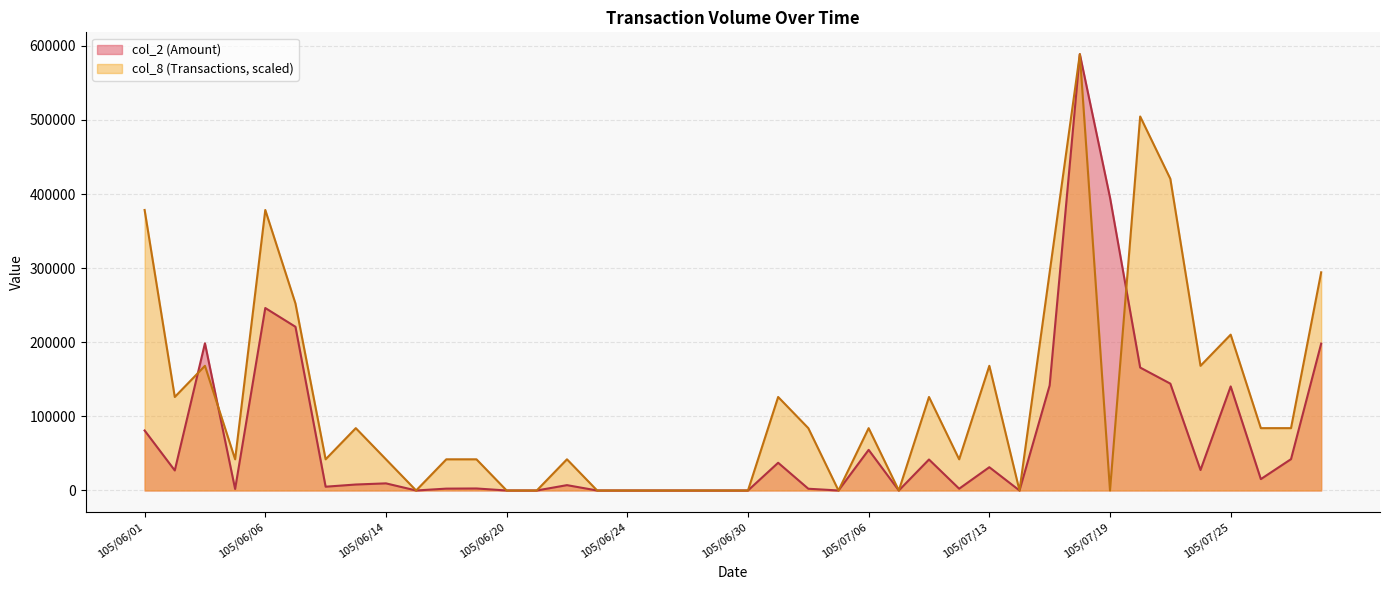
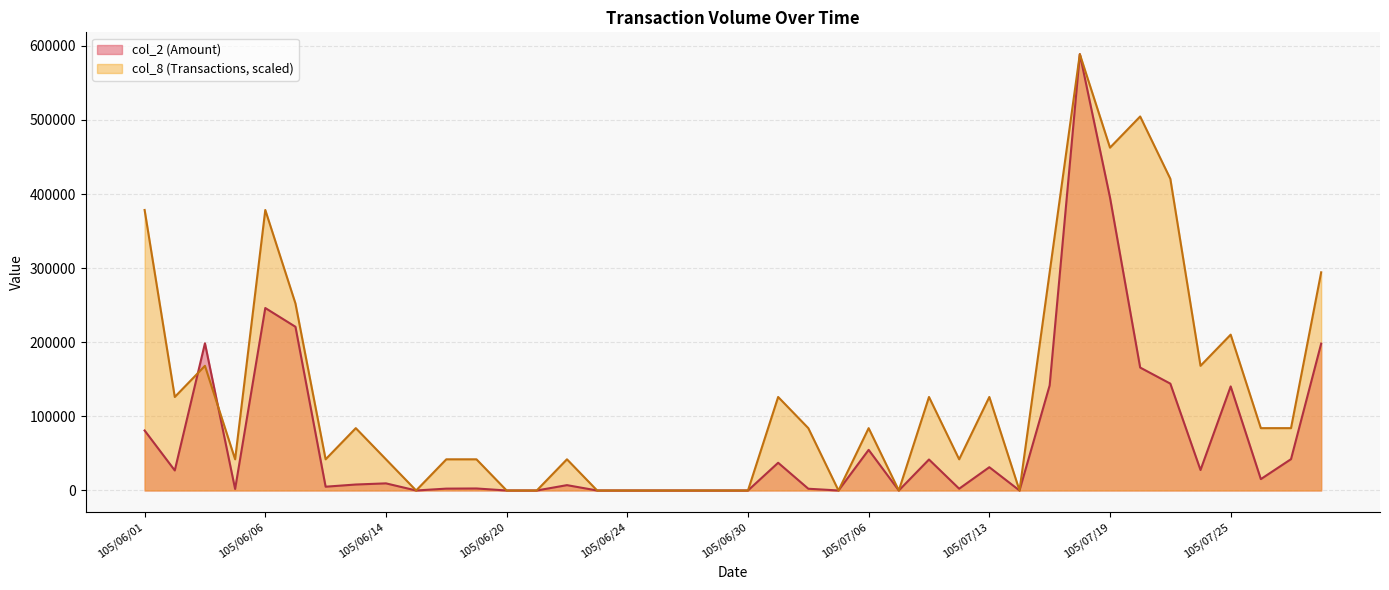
  {
    "col_2 (Amount)": {
      "105/06/01": 80000,
      "105/06/06": 250000,
      "105/06/14": 10000,
      "105/07/06": 50000,
      "105/07/13": 30000,
      "105/07/19": 400000,
      "105/07/25": 140000
    },
    "col_8 (Transactions, scaled)": {
      "105/06/01": 380000,
      "105/06/06": 380000,
      "105/06/14": 40000,
      "105/07/06": 80000,
-     "105/07/13": 170000,
-     "105/07/19": 0,
+     "105/07/13": 130000,
+     "105/07/19": 460000,
      "105/07/25": 210000
    }
  }
